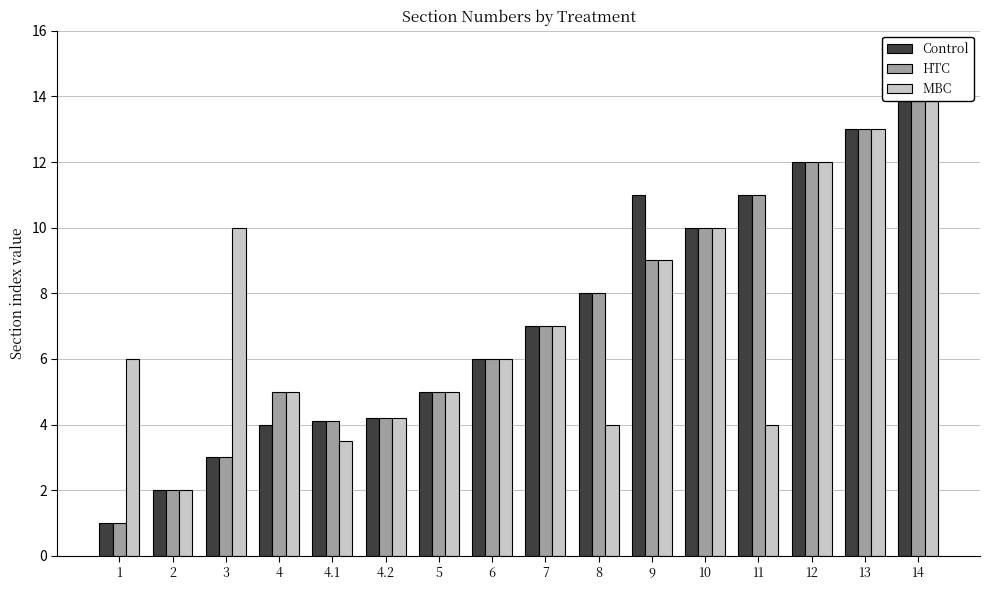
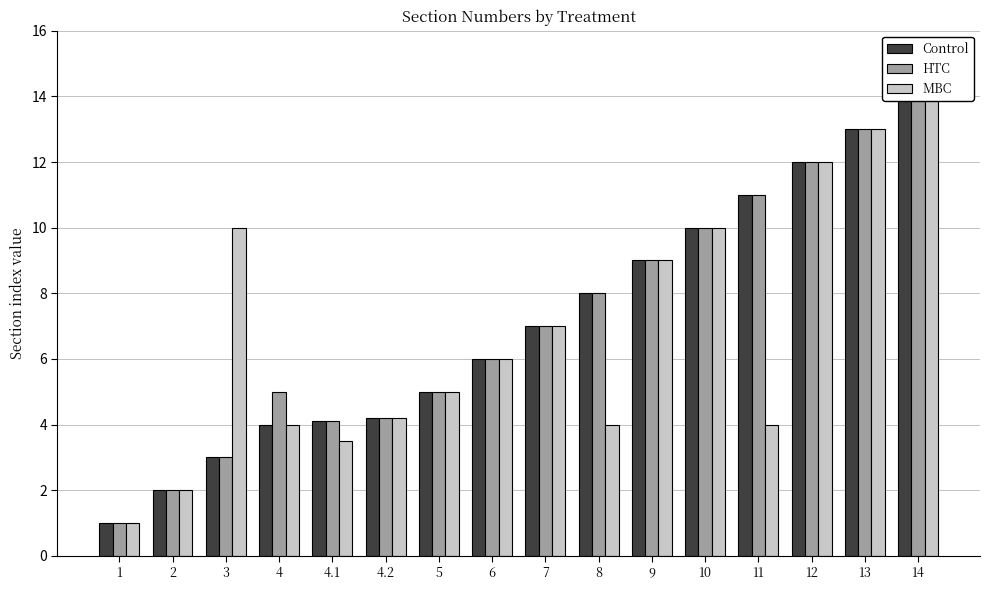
  {
    "Control": {
      "1": 1,
      "2": 2,
      "3": 3,
      "4": 4,
      "4.1": 4.1,
      "4.2": 4.2,
      "5": 5,
      "6": 6,
      "7": 7,
      "8": 8,
-     "9": 11,
+     "9": 9,
      "10": 10,
      "11": 11,
      "12": 12,
      "13": 13
    },
    "HTC": {
      "1": 1,
      "2": 2,
      "3": 3,
      "4": 5,
      "4.1": 4.1,
      "4.2": 4.2,
      "5": 5,
      "6": 6,
      "7": 7,
      "8": 8,
      "9": 9,
      "10": 10,
      "11": 11,
      "12": 12,
      "13": 13
    },
    "MBC": {
-     "1": 6,
+     "1": 1,
      "2": 2,
      "3": 10,
-     "4": 5,
+     "4": 4,
      "4.1": 3.5,
      "4.2": 4.2,
      "5": 5,
      "6": 6,
      "7": 7,
      "8": 4,
      "9": 9,
      "10": 10,
      "11": 4,
      "12": 12,
      "13": 13
    }
  }
